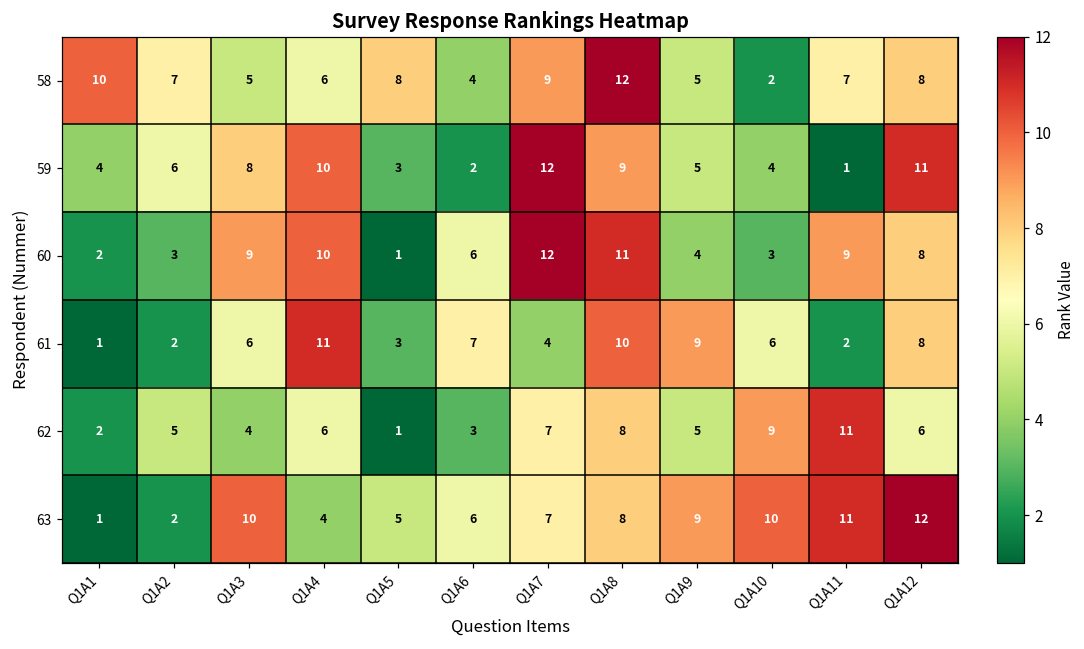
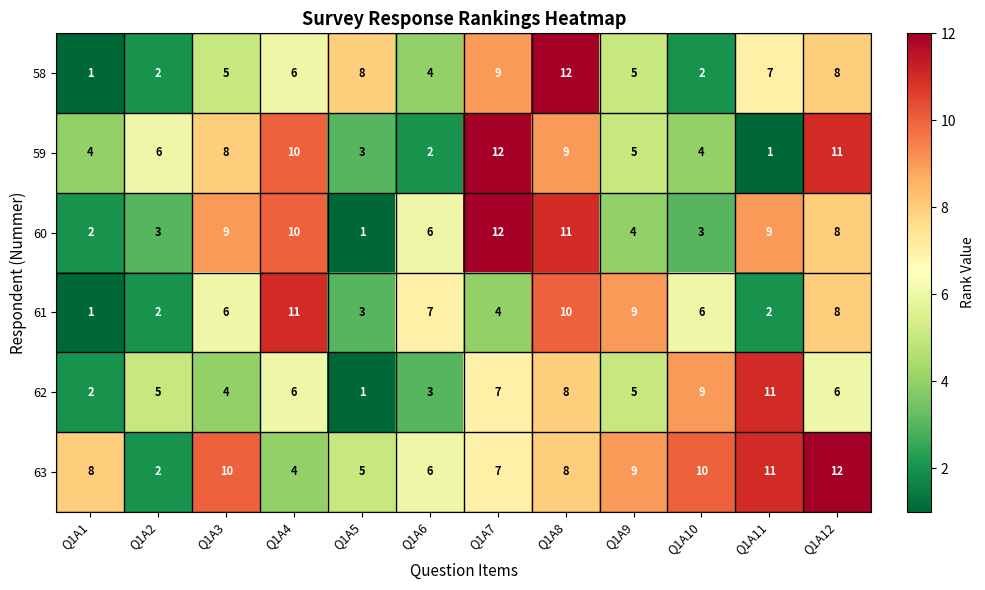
  {
    "58": {
-     "Q1A1": 10,
-     "Q1A2": 7,
+     "Q1A1": 1,
+     "Q1A2": 2,
      "Q1A3": 5,
      "Q1A4": 6,
      "Q1A5": 8,
      "Q1A6": 4,
      "Q1A7": 9,
      "Q1A8": 12,
      "Q1A9": 5,
      "Q1A10": 2,
      "Q1A11": 7,
      "Q1A12": 8
    },
    "59": {
      "Q1A1": 4,
      "Q1A2": 6,
      "Q1A3": 8,
      "Q1A4": 10,
      "Q1A5": 3,
      "Q1A6": 2,
      "Q1A7": 12,
      "Q1A8": 9,
      "Q1A9": 5,
      "Q1A10": 4,
      "Q1A11": 1,
      "Q1A12": 11
    },
    "60": {
      "Q1A1": 2,
      "Q1A2": 3,
      "Q1A3": 9,
      "Q1A4": 10,
      "Q1A5": 1,
      "Q1A6": 6,
      "Q1A7": 12,
      "Q1A8": 11,
      "Q1A9": 4,
      "Q1A10": 3,
      "Q1A11": 9,
      "Q1A12": 8
    },
    "61": {
      "Q1A1": 1,
      "Q1A2": 2,
      "Q1A3": 6,
      "Q1A4": 11,
      "Q1A5": 3,
      "Q1A6": 7,
      "Q1A7": 4,
      "Q1A8": 10,
      "Q1A9": 9,
      "Q1A10": 6,
      "Q1A11": 2,
      "Q1A12": 8
    },
    "62": {
      "Q1A1": 2,
      "Q1A2": 5,
      "Q1A3": 4,
      "Q1A4": 6,
      "Q1A5": 1,
      "Q1A6": 3,
      "Q1A7": 7,
      "Q1A8": 8,
      "Q1A9": 5,
      "Q1A10": 9,
      "Q1A11": 11,
      "Q1A12": 6
    },
    "63": {
-     "Q1A1": 1,
+     "Q1A1": 8,
      "Q1A2": 2,
      "Q1A3": 10,
      "Q1A4": 4,
      "Q1A5": 5,
      "Q1A6": 6,
      "Q1A7": 7,
      "Q1A8": 8,
      "Q1A9": 9,
      "Q1A10": 10,
      "Q1A11": 11,
      "Q1A12": 12
    }
  }
